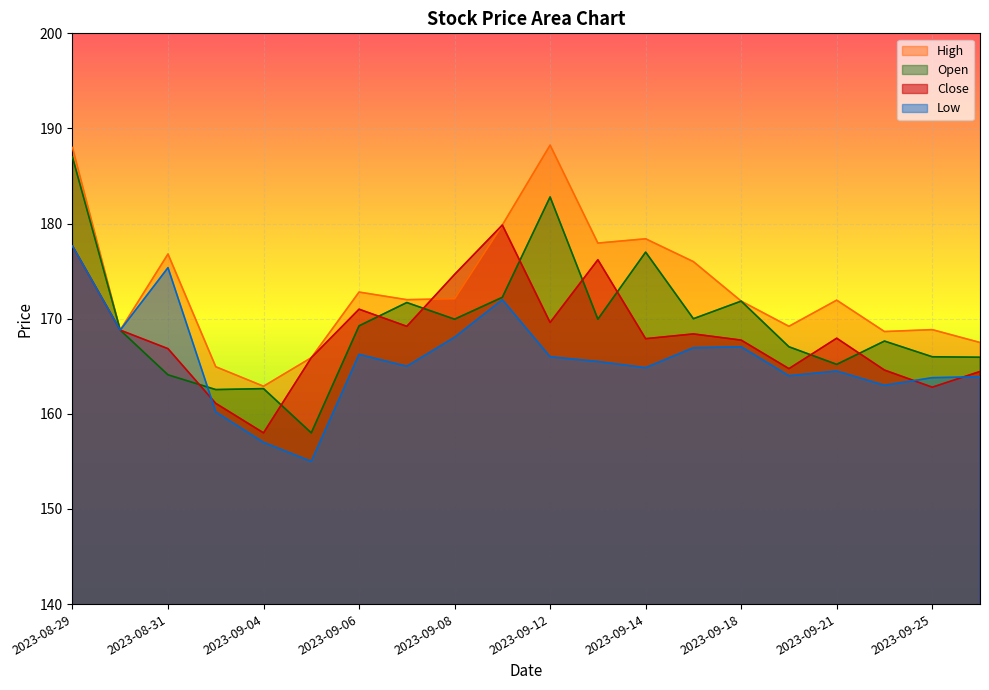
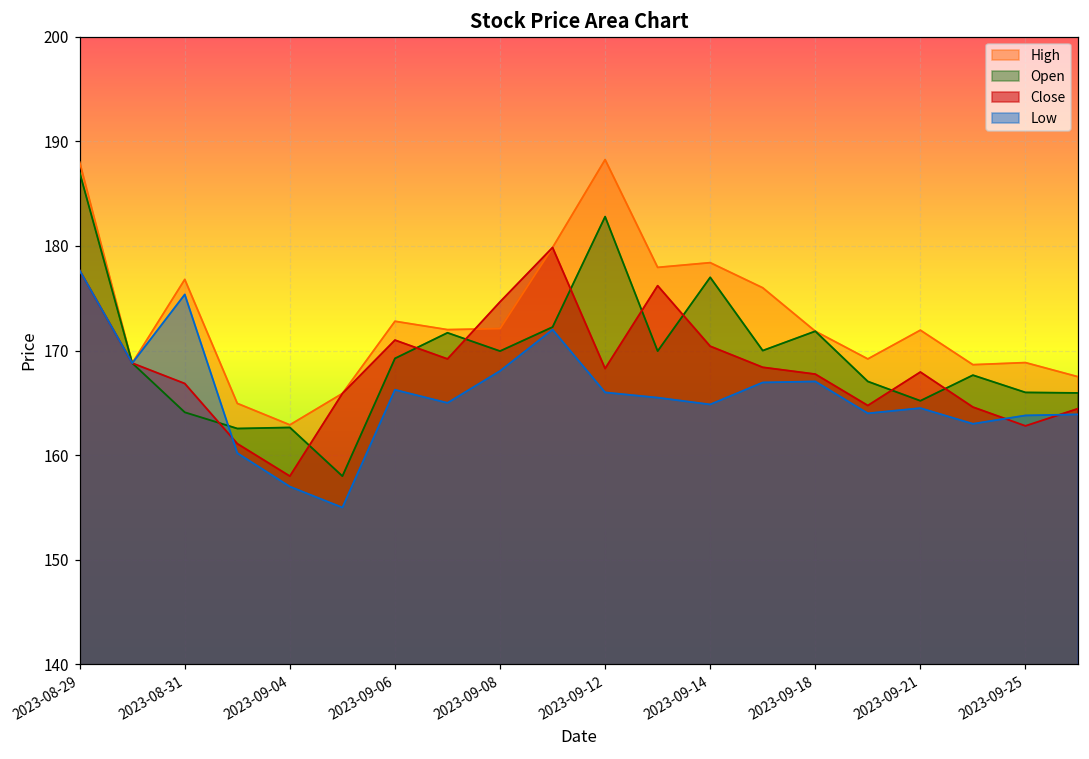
  {
    "High": {
      "2023-08-29": 188,
      "2023-08-31": 177,
      "2023-09-06": 173,
      "2023-09-08": 172,
      "2023-09-12": 188,
      "2023-09-14": 178,
      "2023-09-21": 172,
      "2023-09-25": 169
    },
    "Open": {
      "2023-08-29": 187,
      "2023-08-31": 164,
      "2023-09-06": 169,
      "2023-09-08": 170,
      "2023-09-12": 183,
      "2023-09-14": 177,
      "2023-09-21": 165,
      "2023-09-25": 166
    },
    "Close": {
      "2023-08-31": 167,
      "2023-09-04": 158,
      "2023-09-06": 171,
      "2023-09-08": 175,
-     "2023-09-12": 170,
-     "2023-09-14": 168,
+     "2023-09-12": 168,
+     "2023-09-14": 170,
      "2023-09-18": 168,
      "2023-09-21": 168,
      "2023-09-25": 163
    },
    "Low": {
      "2023-08-31": 175,
      "2023-09-04": 157,
      "2023-09-06": 166,
      "2023-09-08": 168,
      "2023-09-12": 166,
      "2023-09-14": 165,
      "2023-09-18": 167,
      "2023-09-21": 165,
      "2023-09-25": 164
    }
  }
